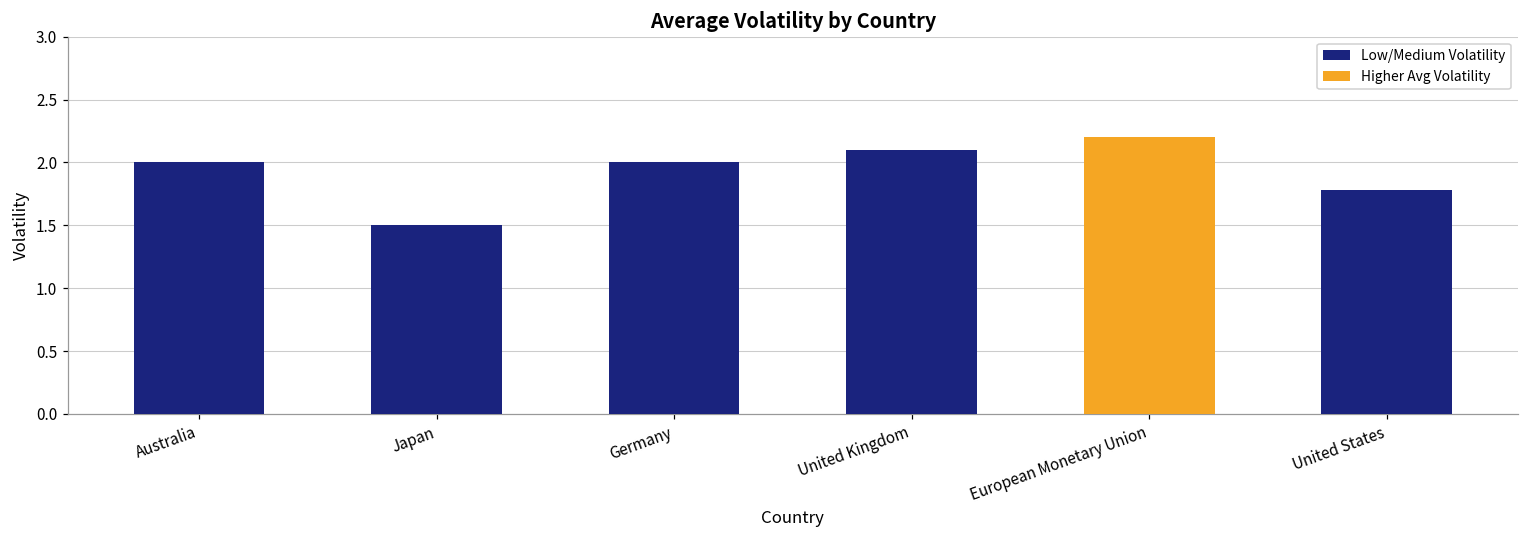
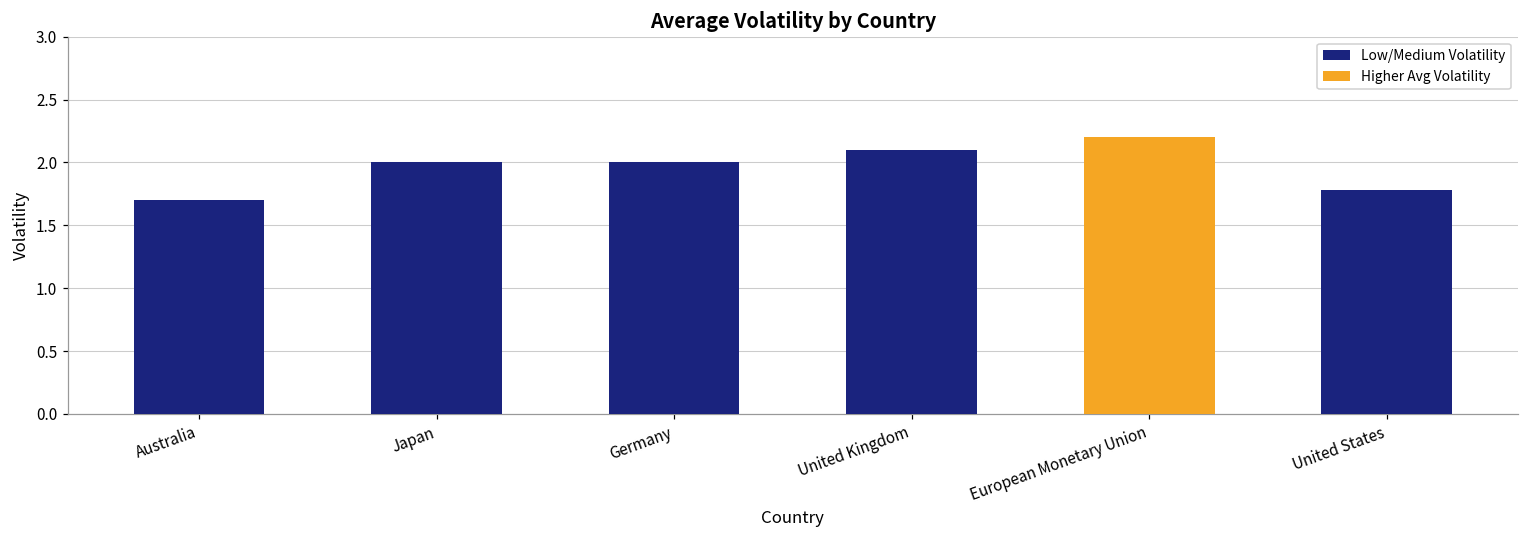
  {
-   "Australia": 2.0,
-   "Japan": 1.5,
+   "Australia": 1.7,
+   "Japan": 2.0,
    "Germany": 2.0,
    "United Kingdom": 2.1,
    "European Monetary Union": 2.2,
    "United States": 1.8
  }
